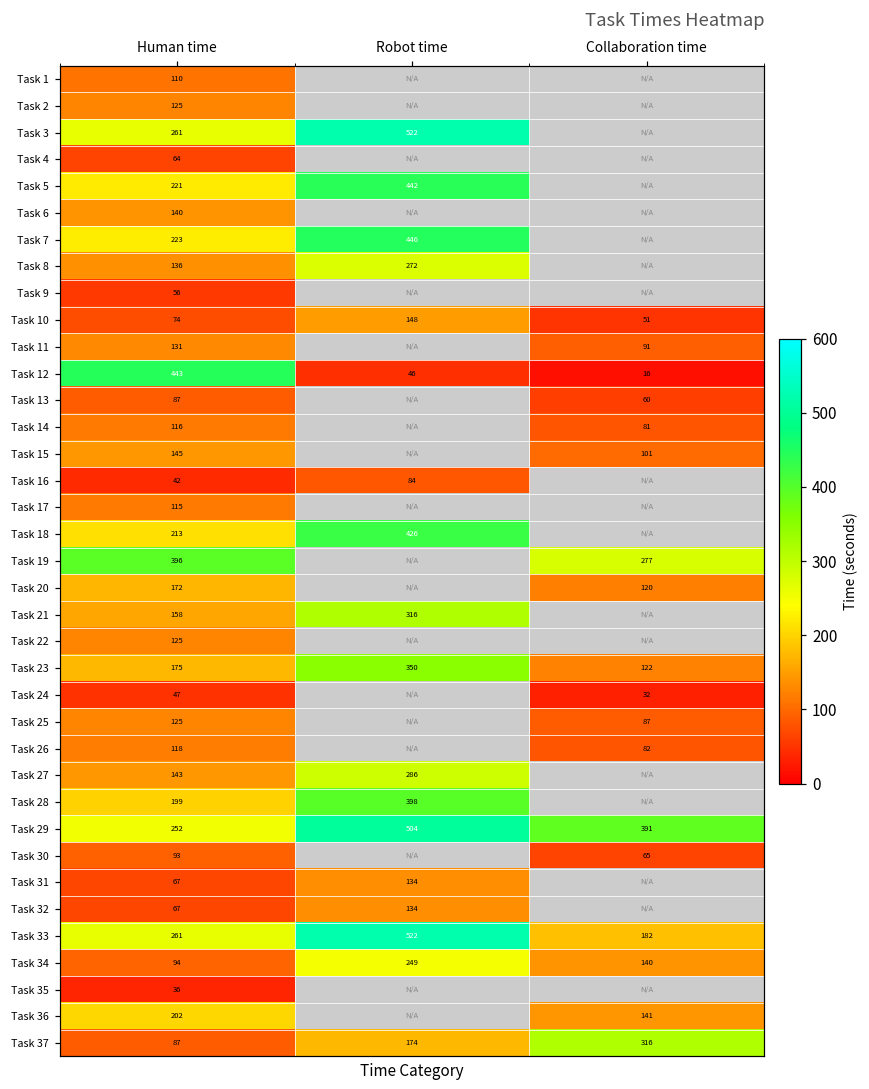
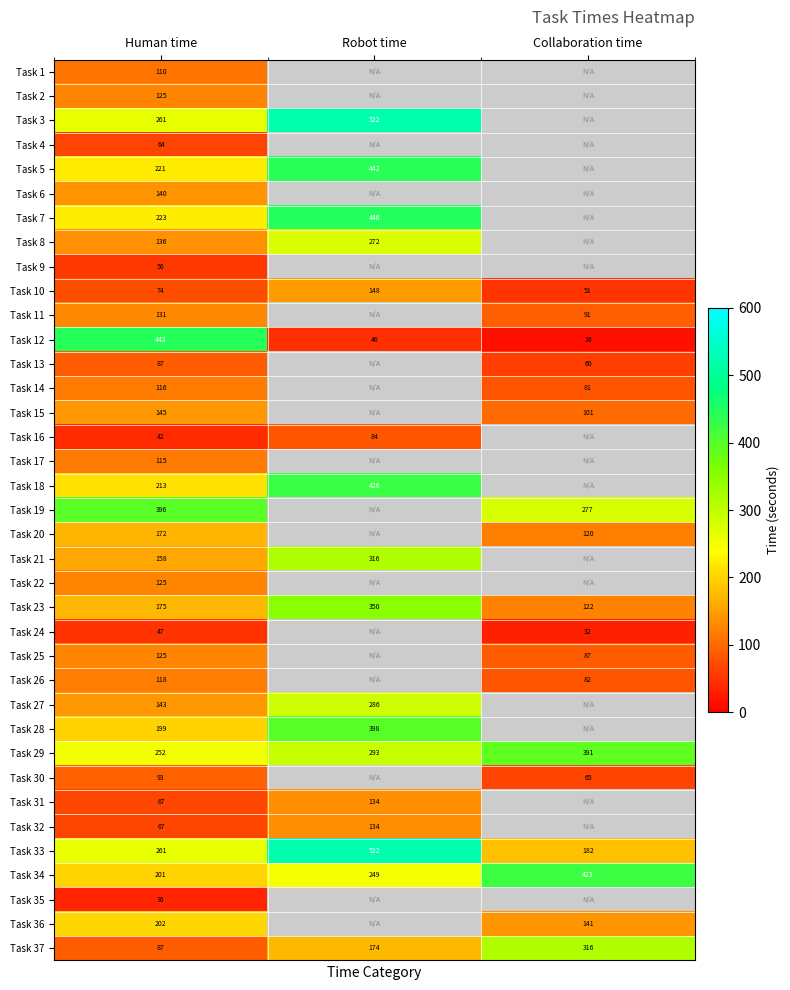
  {
    "Task 1": {
      "Human time": 110
    },
    "Task 2": {
      "Human time": 125
    },
    "Task 3": {
      "Human time": 261,
      "Robot time": 522
    },
    "Task 4": {
      "Human time": 64
    },
    "Task 5": {
      "Human time": 221,
      "Robot time": 442
    },
    "Task 6": {
      "Human time": 140
    },
    "Task 7": {
      "Human time": 223,
      "Robot time": 446
    },
    "Task 8": {
      "Human time": 136,
      "Robot time": 272
    },
    "Task 9": {
      "Human time": 56
    },
    "Task 10": {
      "Human time": 74,
      "Robot time": 148,
      "Collaboration time": 51
    },
    "Task 11": {
      "Human time": 131,
      "Collaboration time": 91
    },
    "Task 12": {
      "Human time": 443,
      "Robot time": 46,
      "Collaboration time": 16
    },
    "Task 13": {
      "Human time": 87,
      "Collaboration time": 60
    },
    "Task 14": {
      "Human time": 116,
      "Collaboration time": 81
    },
    "Task 15": {
      "Human time": 145,
      "Collaboration time": 101
    },
    "Task 16": {
      "Human time": 42,
      "Robot time": 84
    },
    "Task 17": {
      "Human time": 115
    },
    "Task 18": {
      "Human time": 213,
      "Robot time": 426
    },
    "Task 19": {
      "Human time": 396,
      "Collaboration time": 277
    },
    "Task 20": {
      "Human time": 172,
      "Collaboration time": 120
    },
    "Task 21": {
      "Human time": 158,
      "Robot time": 316
    },
    "Task 22": {
      "Human time": 125
    },
    "Task 23": {
      "Human time": 175,
      "Robot time": 350,
      "Collaboration time": 122
    },
    "Task 24": {
      "Human time": 47,
      "Collaboration time": 32
    },
    "Task 25": {
      "Human time": 125,
      "Collaboration time": 87
    },
    "Task 26": {
      "Human time": 118,
      "Collaboration time": 82
    },
    "Task 27": {
      "Human time": 143,
      "Robot time": 286
    },
    "Task 28": {
      "Human time": 199,
      "Robot time": 398
    },
    "Task 29": {
      "Human time": 252,
-     "Robot time": 504,
+     "Robot time": 293,
      "Collaboration time": 391
    },
    "Task 30": {
      "Human time": 93,
      "Collaboration time": 65
    },
    "Task 31": {
      "Human time": 67,
      "Robot time": 134
    },
    "Task 32": {
      "Human time": 67,
      "Robot time": 134
    },
    "Task 33": {
      "Human time": 261,
      "Robot time": 522,
      "Collaboration time": 182
    },
    "Task 34": {
-     "Human time": 94,
+     "Human time": 201,
      "Robot time": 249,
-     "Collaboration time": 140
+     "Collaboration time": 423
    },
    "Task 35": {
      "Human time": 36
    },
    "Task 36": {
      "Human time": 202,
      "Collaboration time": 141
    },
    "Task 37": {
      "Human time": 87,
      "Robot time": 174,
      "Collaboration time": 316
    }
  }
